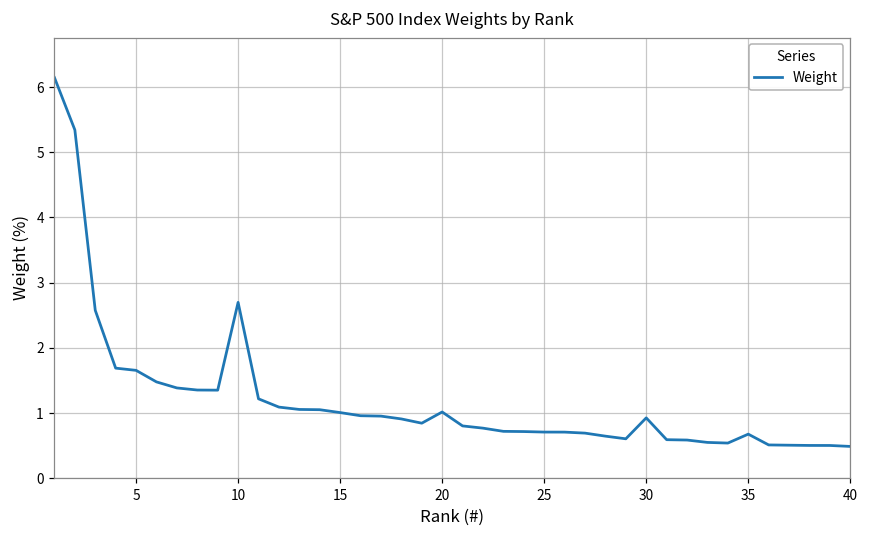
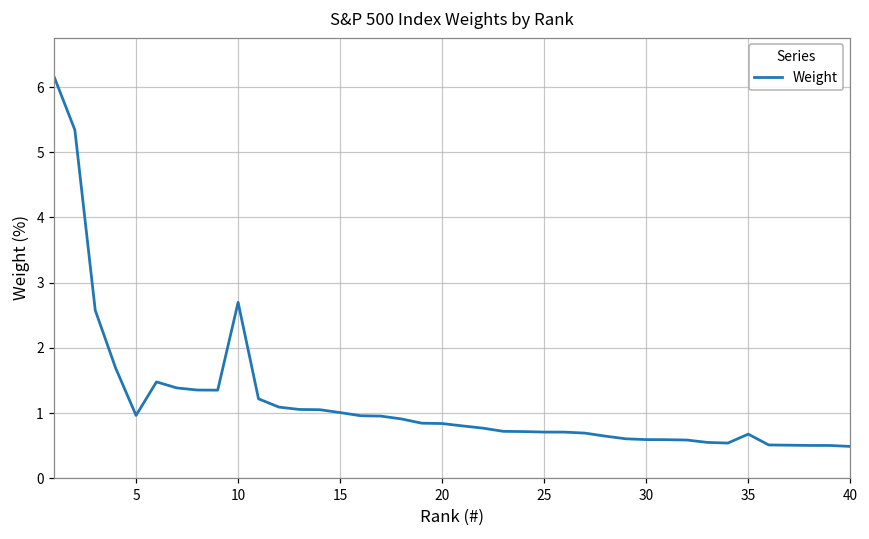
  {
-   "5": 1.7,
+   "5": 1.0,
    "10": 2.7,
    "15": 1.0,
-   "20": 1.0,
+   "20": 0.8,
    "25": 0.7,
-   "30": 0.9,
+   "30": 0.6,
    "35": 0.7,
    "40": 0.5
  }
